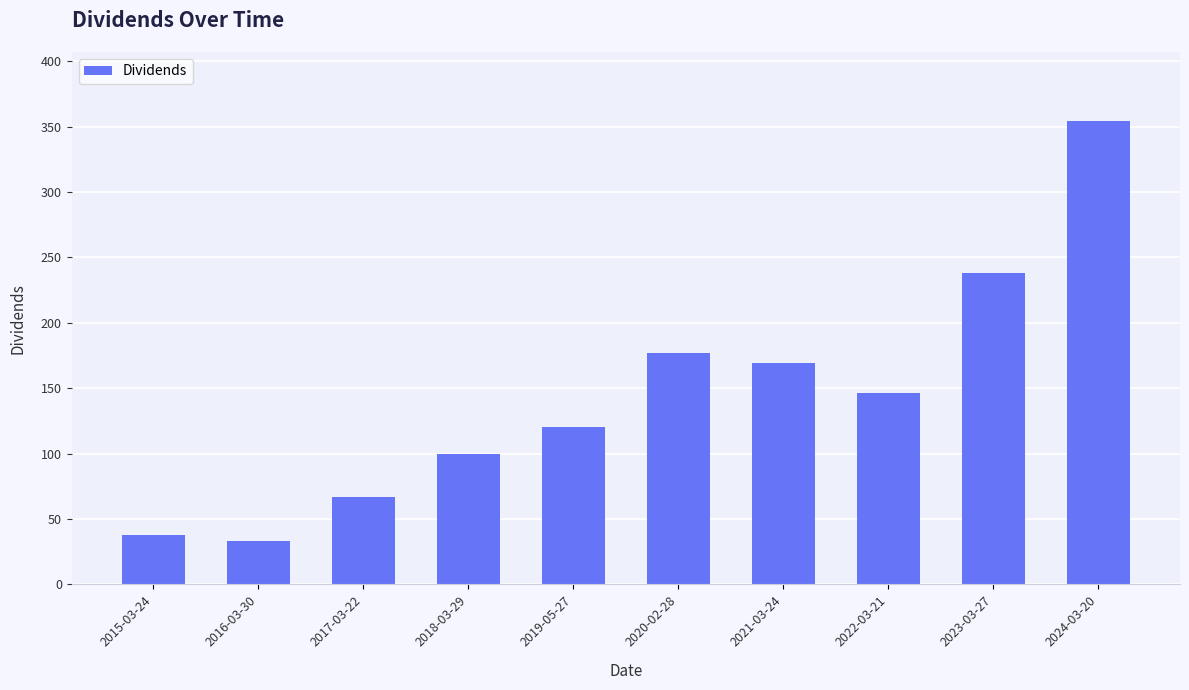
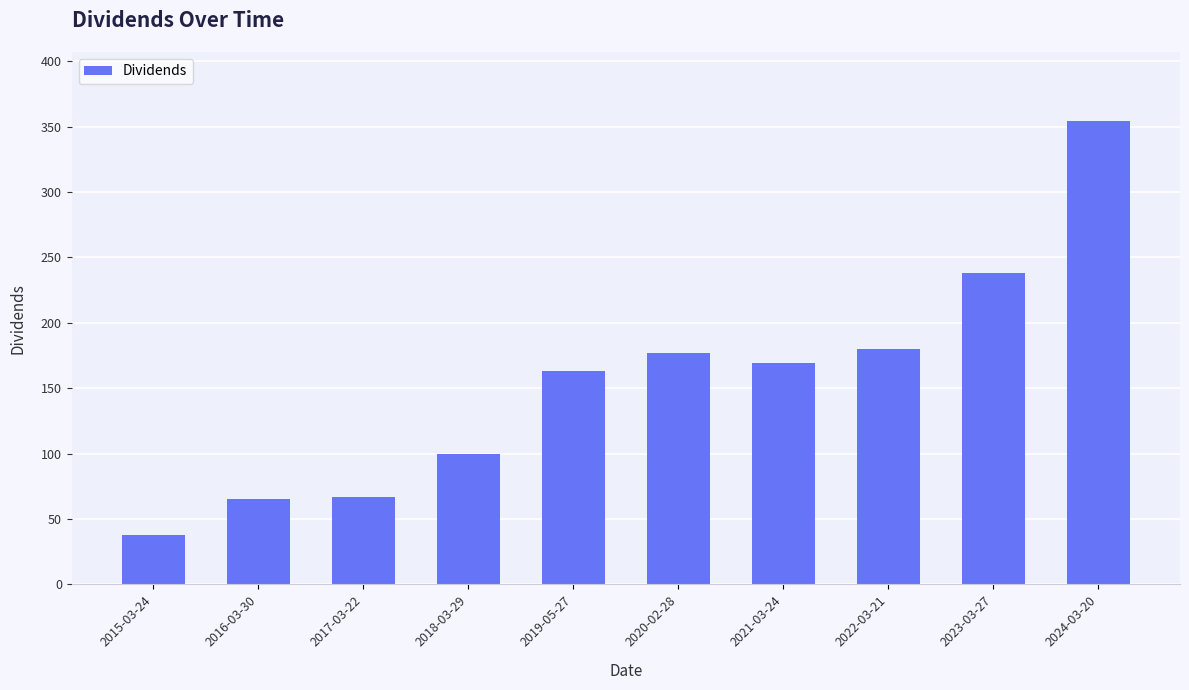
  {
    "2015-03-24": 38,
-   "2016-03-30": 33,
+   "2016-03-30": 65,
    "2017-03-22": 67,
    "2018-03-29": 100,
-   "2019-05-27": 121,
+   "2019-05-27": 163,
    "2020-02-28": 177,
    "2021-03-24": 169,
-   "2022-03-21": 146,
+   "2022-03-21": 180,
    "2023-03-27": 238,
    "2024-03-20": 354
  }
